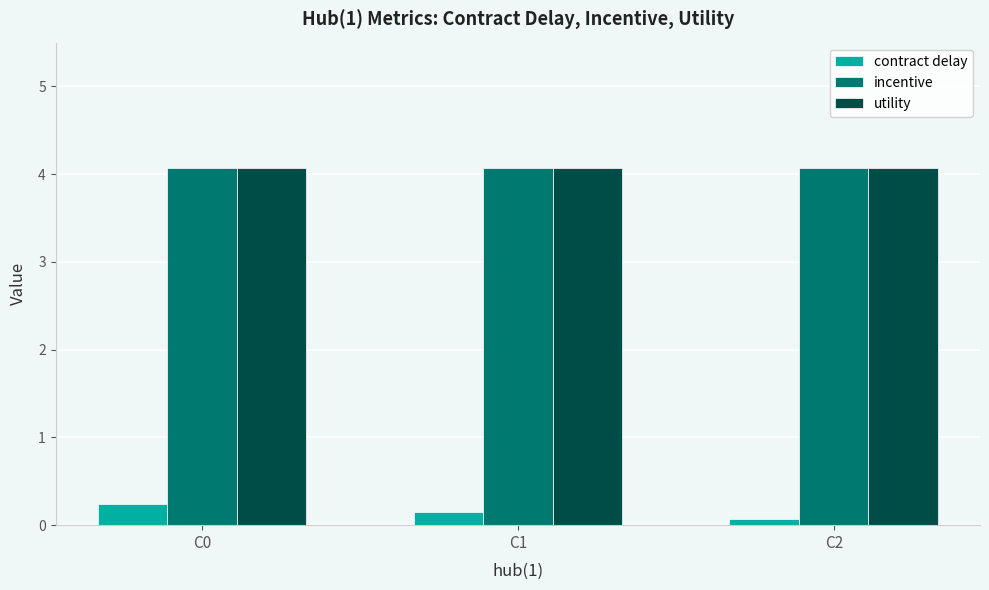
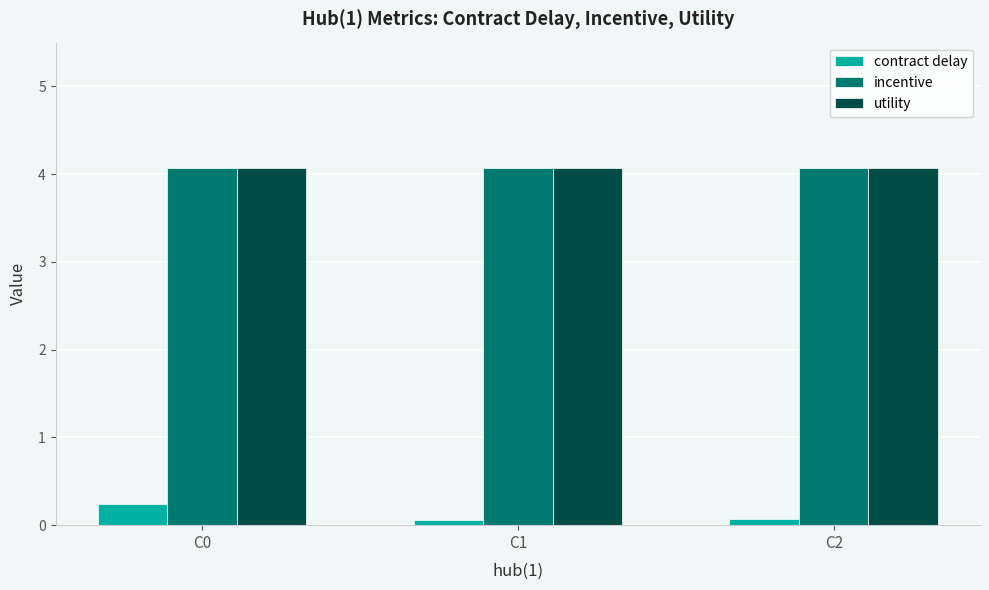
  {
    "contract delay": {
      "C0": 0.2,
-     "C1": 0.2,
+     "C1": 0.1,
      "C2": 0.1
    },
    "incentive": {
      "C0": 4.1,
      "C1": 4.1,
      "C2": 4.1
    },
    "utility": {
      "C0": 4.1,
      "C1": 4.1,
      "C2": 4.1
    }
  }
